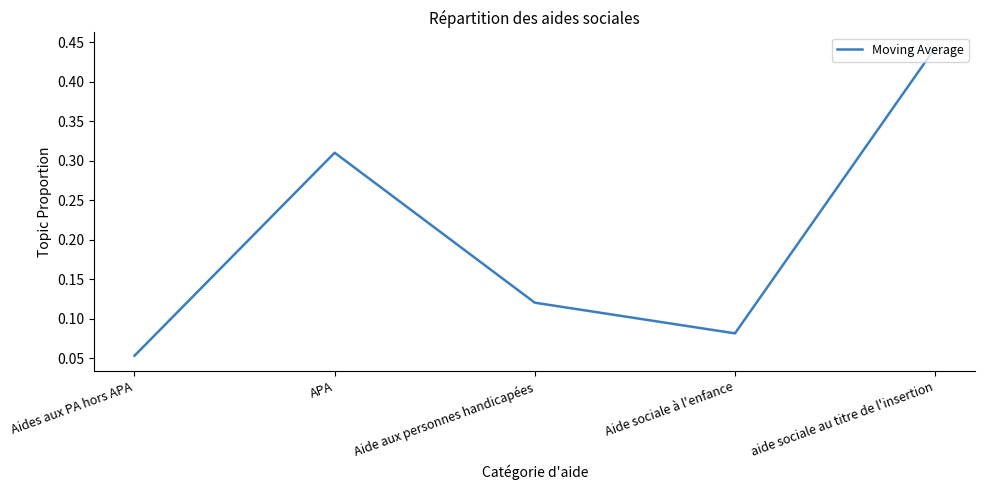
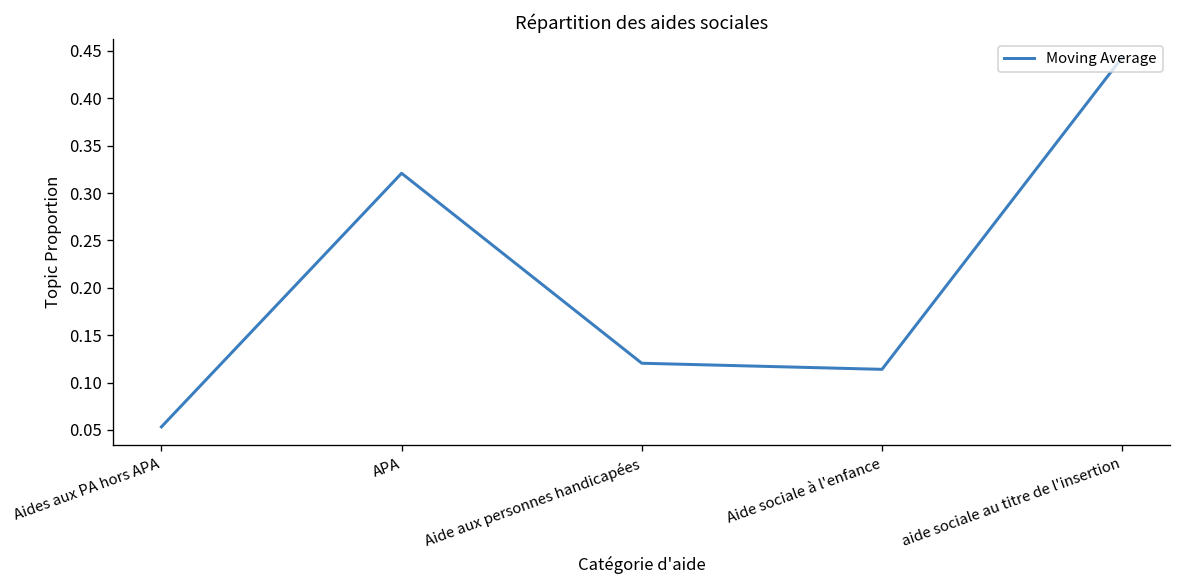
  {
    "Aides aux PA hors APA": 0.05,
-   "APA": 0.31,
+   "APA": 0.32,
    "Aide aux personnes handicapées": 0.12,
-   "Aide sociale à l'enfance": 0.08
+   "Aide sociale à l'enfance": 0.11
  }
